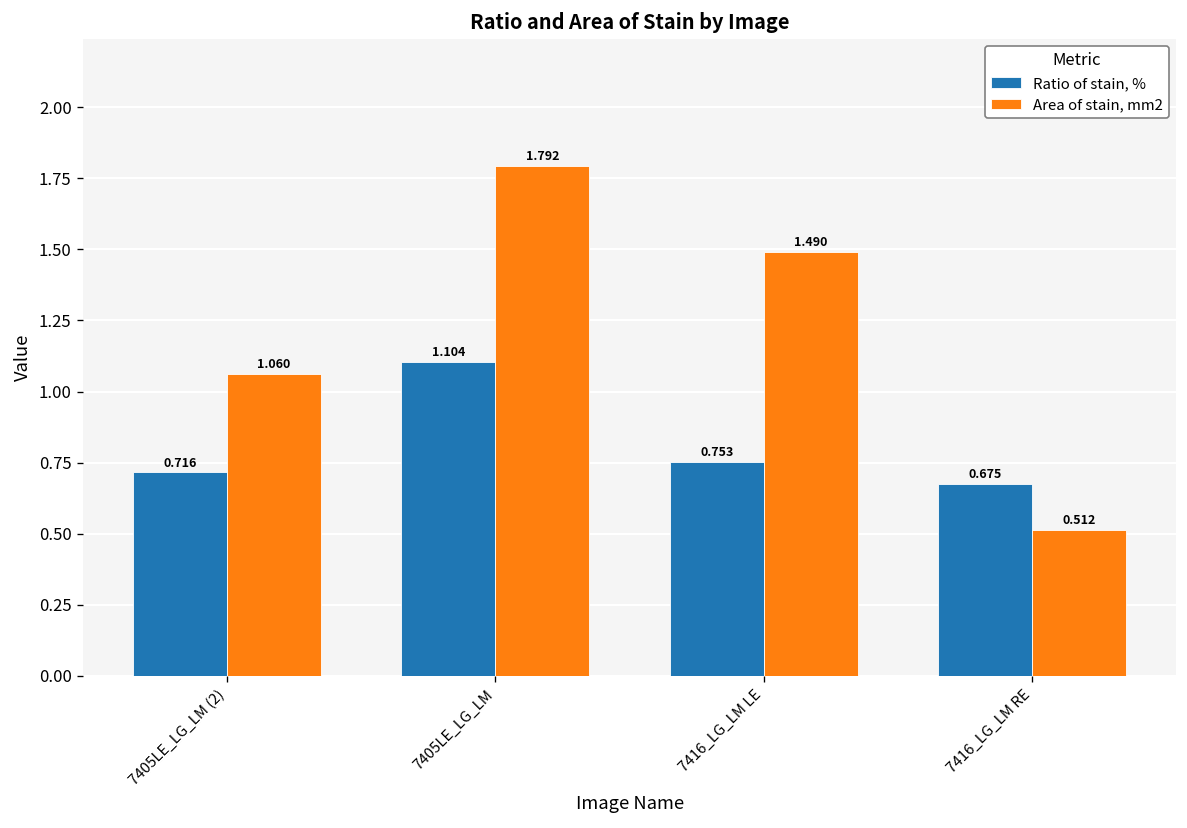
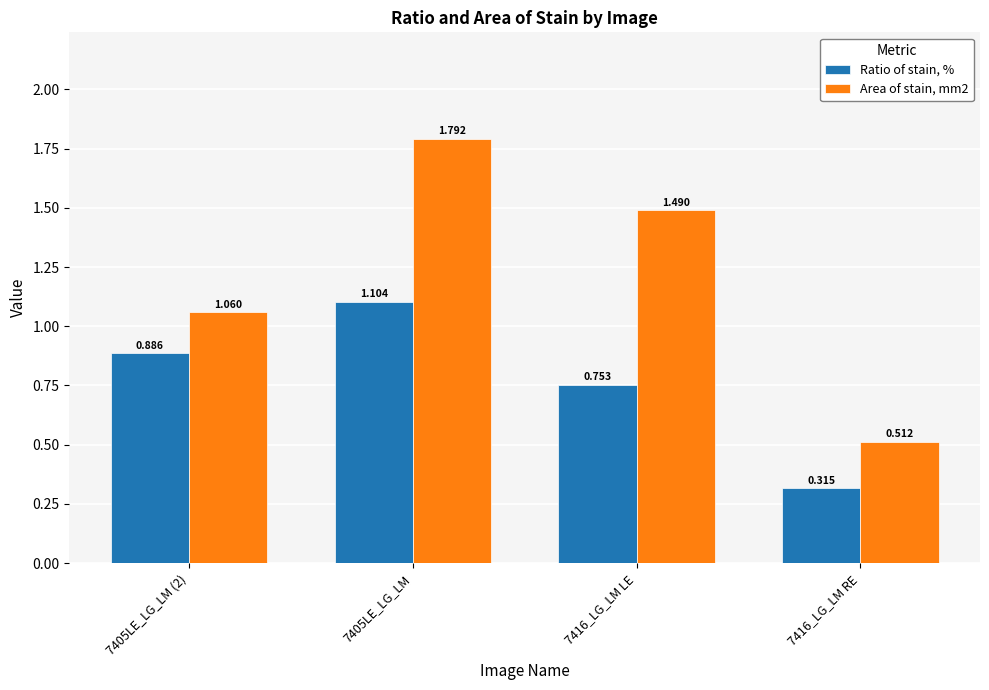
  {
    "Ratio of stain, %": {
-     "7405LE_LG_LM (2)": 0.716,
+     "7405LE_LG_LM (2)": 0.886,
      "7405LE_LG_LM": 1.104,
      "7416_LG_LM LE": 0.753,
-     "7416_LG_LM RE": 0.675
+     "7416_LG_LM RE": 0.315
    },
    "Area of stain, mm2": {
      "7405LE_LG_LM (2)": 1.060,
      "7405LE_LG_LM": 1.792,
      "7416_LG_LM LE": 1.490,
      "7416_LG_LM RE": 0.512
    }
  }
